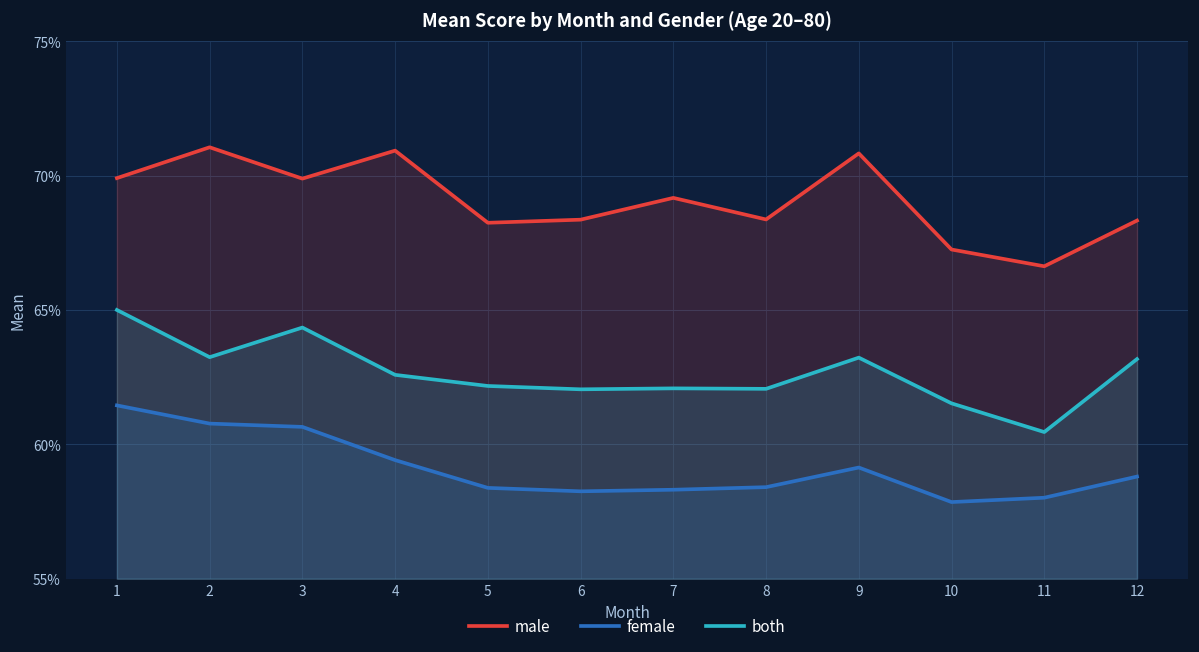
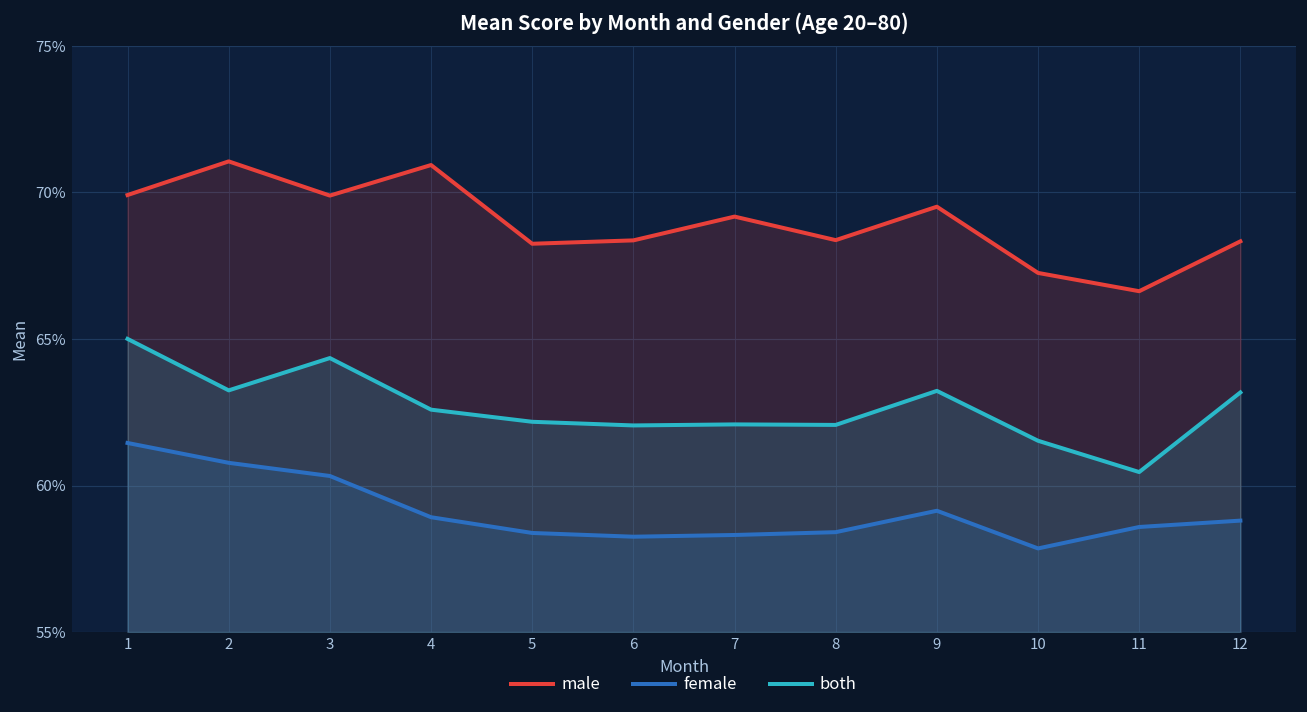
  {
    "male": {
      "1": "69.9%",
      "2": "71.1%",
      "3": "69.9%",
      "4": "70.9%",
      "5": "68.3%",
      "6": "68.4%",
      "7": "69.2%",
      "8": "68.4%",
-     "9": "70.8%",
+     "9": "69.5%",
      "10": "67.3%",
      "11": "66.6%",
      "12": "68.3%"
    },
    "female": {
      "1": "61.5%",
      "2": "60.8%",
-     "3": "60.7%",
-     "4": "59.4%",
+     "3": "60.3%",
+     "4": "58.9%",
      "5": "58.4%",
      "6": "58.3%",
      "7": "58.3%",
      "8": "58.4%",
      "9": "59.1%",
      "10": "57.9%",
-     "11": "58.0%",
+     "11": "58.6%",
      "12": "58.8%"
    },
    "both": {
      "1": "65.0%",
      "2": "63.2%",
      "3": "64.4%",
      "4": "62.6%",
      "5": "62.2%",
      "6": "62.1%",
      "7": "62.1%",
      "8": "62.1%",
      "9": "63.2%",
      "10": "61.5%",
      "11": "60.5%",
      "12": "63.2%"
    }
  }
